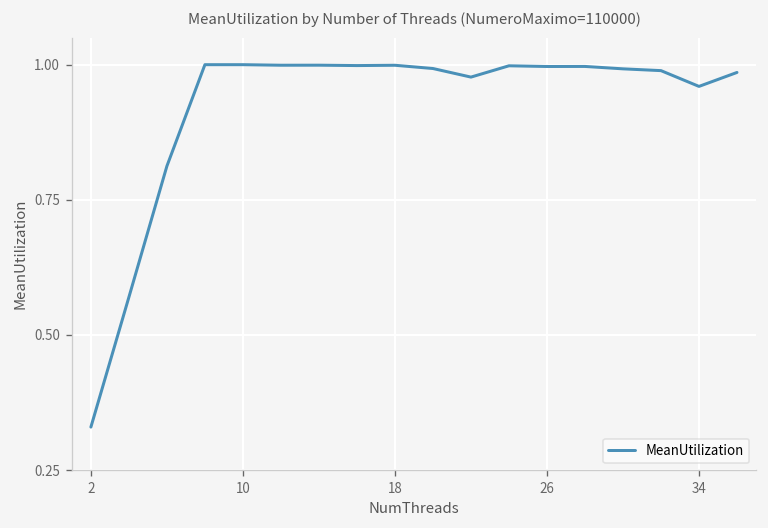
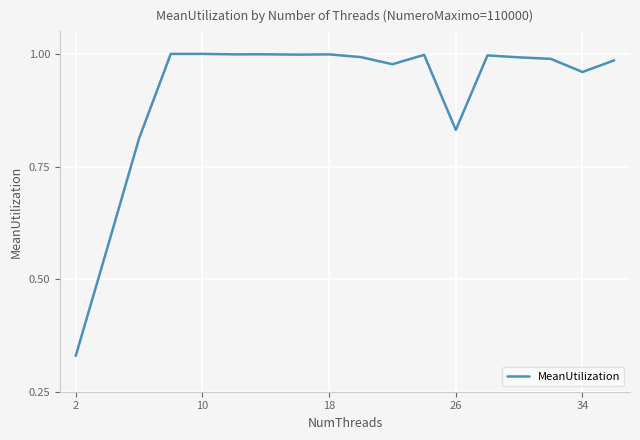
  {
    "2": 0.33,
    "10": 1.00,
    "18": 1.00,
-   "26": 1.00,
+   "26": 0.83,
    "34": 0.96
  }
